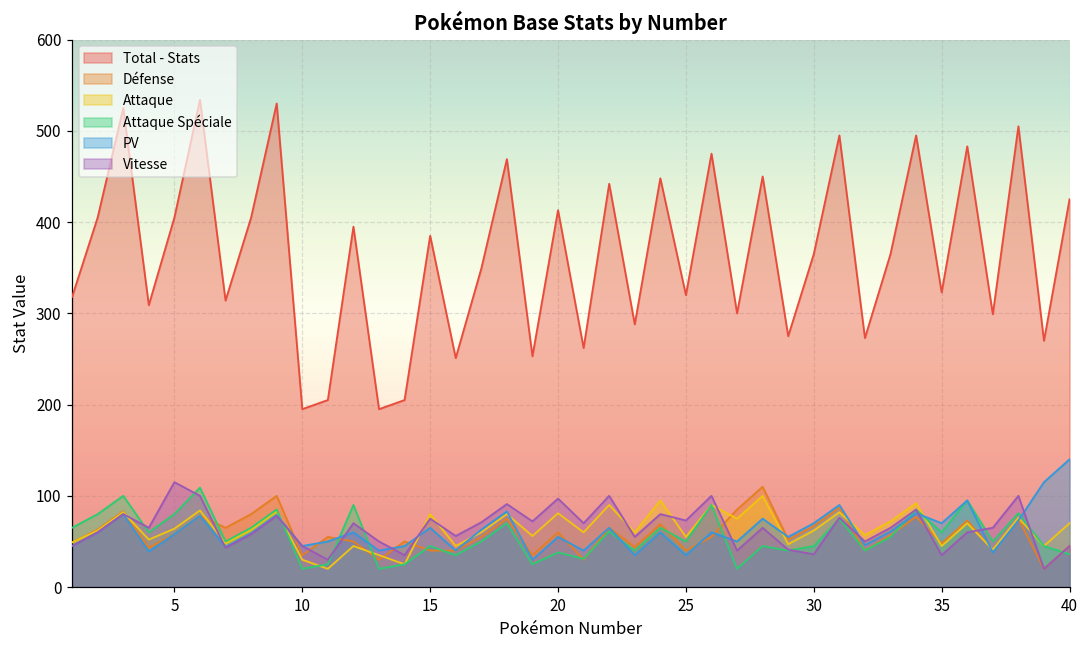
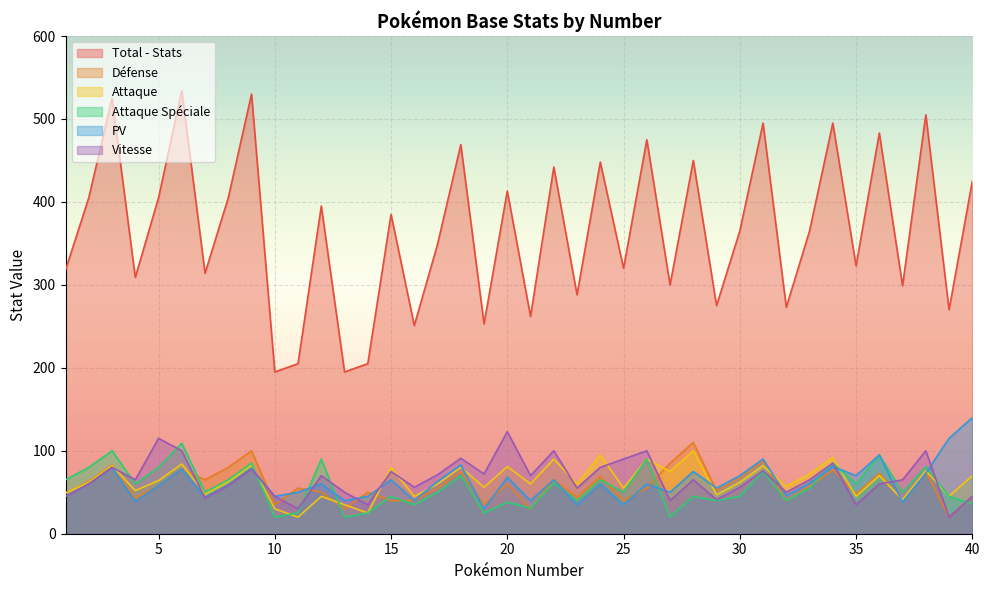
  {
    "Attaque Spéciale": {
      "5": 80,
      "10": 20,
      "15": 50,
      "20": 40,
      "25": 50,
      "30": 50,
      "35": 60,
      "40": 40
    },
    "PV": {
      "15": 70,
-     "20": 60,
+     "20": 70,
      "25": 40,
      "35": 70,
      "40": 140
    },
    "Vitesse": {
      "5": 120,
      "15": 80,
-     "20": 100,
-     "25": 70,
-     "30": 40,
+     "20": 120,
+     "25": 90,
+     "30": 60,
      "35": 40
    }
  }
